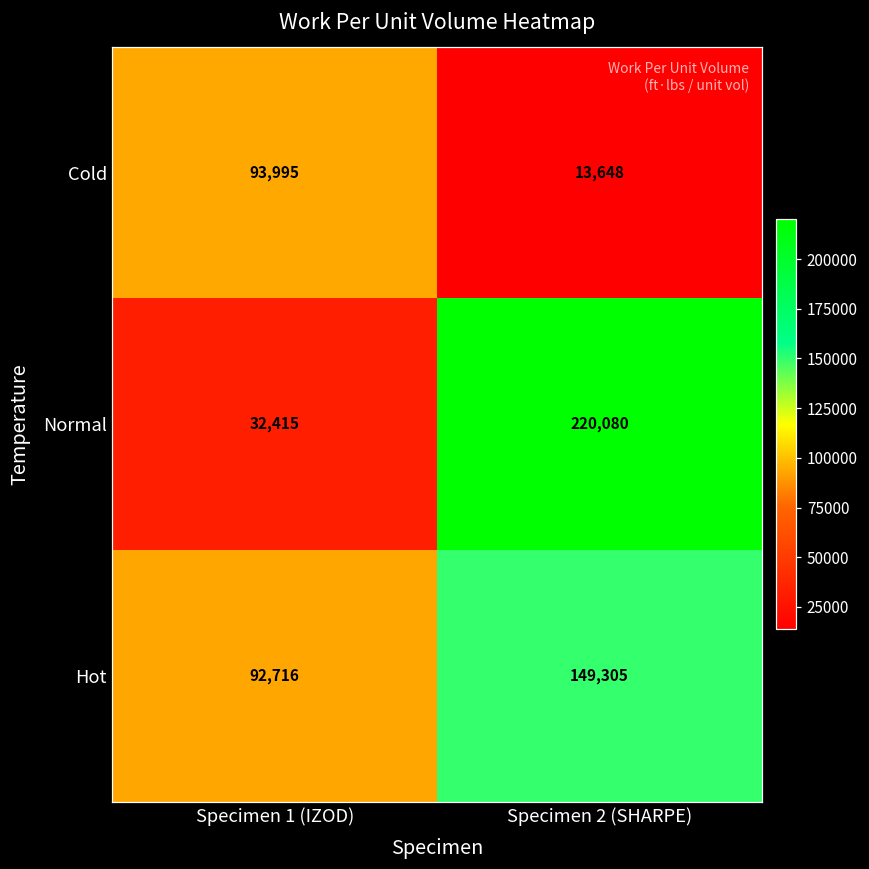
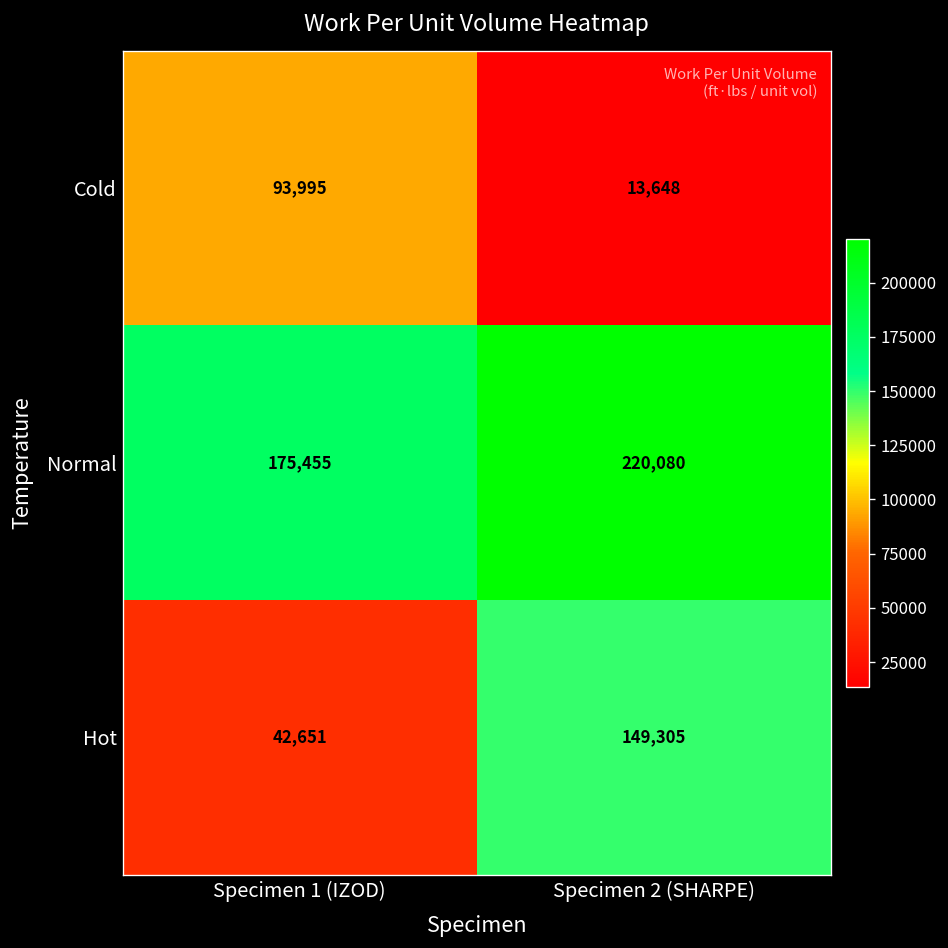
  {
    "Cold": {
      "Specimen 1 (IZOD)": "93,995"
    },
    "Normal": {
-     "Specimen 1 (IZOD)": "32,415",
+     "Specimen 1 (IZOD)": "175,455",
      "Specimen 2 (SHARPE)": "220,080"
    },
    "Hot": {
-     "Specimen 1 (IZOD)": "92,716",
+     "Specimen 1 (IZOD)": "42,651",
      "Specimen 2 (SHARPE)": "149,305"
    }
  }
